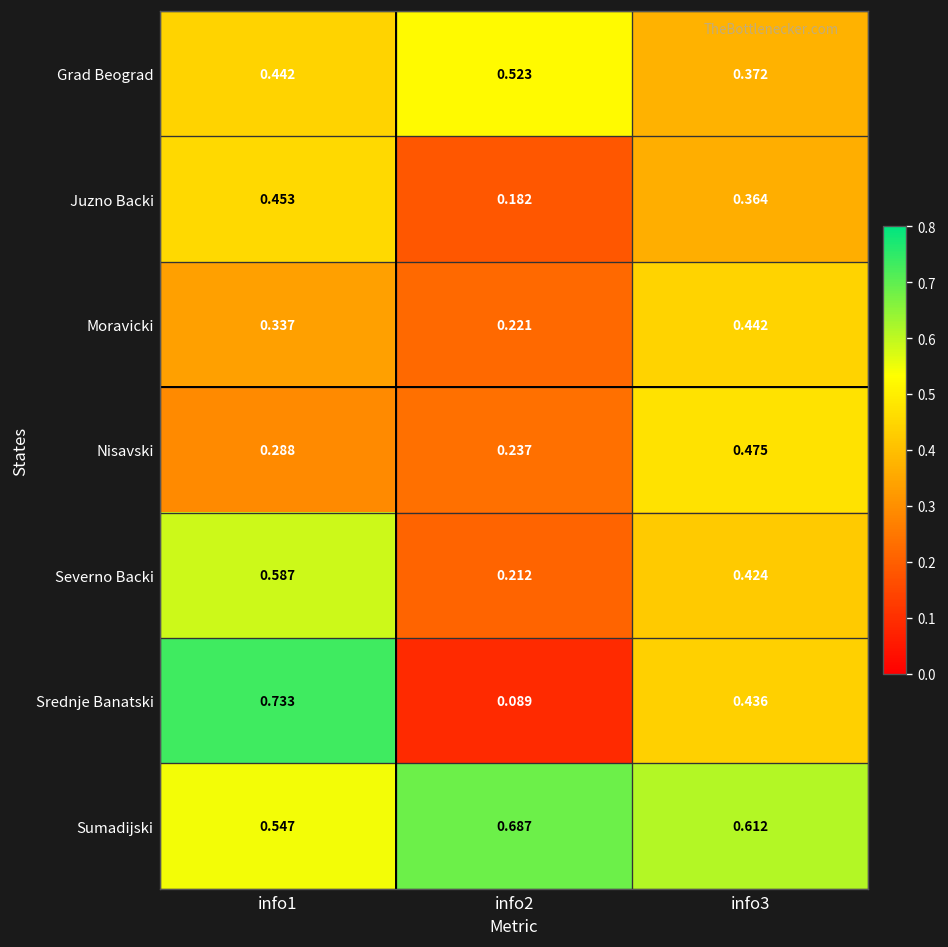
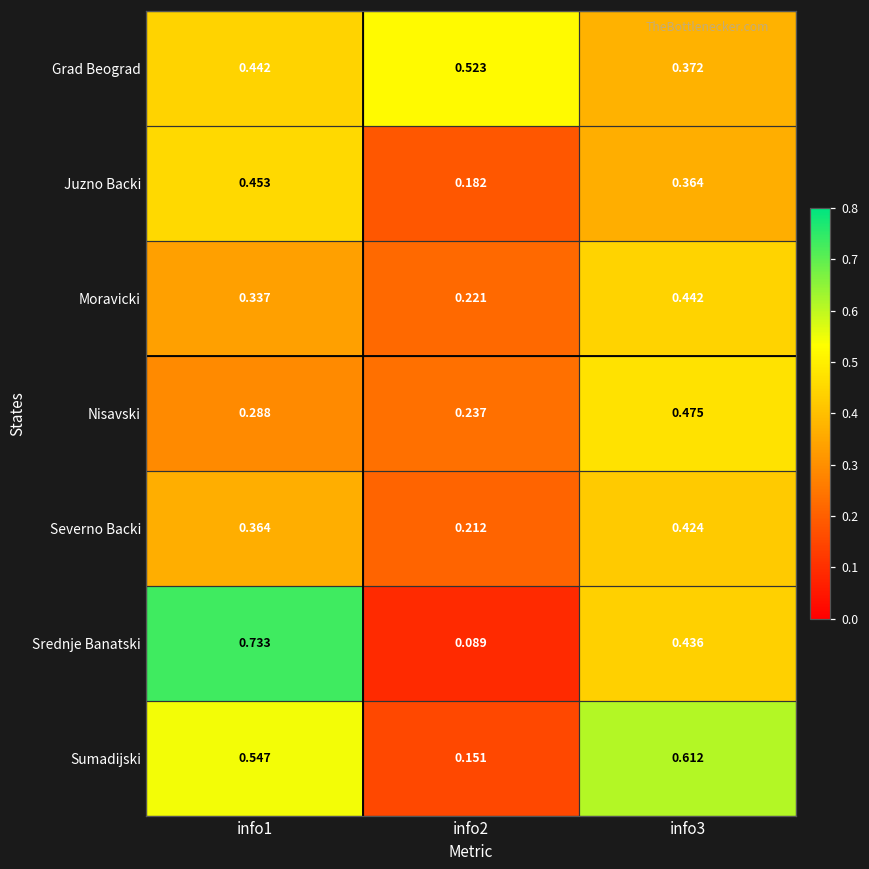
  {
    "Grad Beograd": {
      "info1": 0.442,
      "info2": 0.523,
      "info3": 0.372
    },
    "Juzno Backi": {
      "info1": 0.453,
      "info2": 0.182,
      "info3": 0.364
    },
    "Moravicki": {
      "info1": 0.337,
      "info2": 0.221,
      "info3": 0.442
    },
    "Nisavski": {
      "info1": 0.288,
      "info2": 0.237,
      "info3": 0.475
    },
    "Severno Backi": {
-     "info1": 0.587,
+     "info1": 0.364,
      "info2": 0.212,
      "info3": 0.424
    },
    "Srednje Banatski": {
      "info1": 0.733,
      "info2": 0.089,
      "info3": 0.436
    },
    "Sumadijski": {
      "info1": 0.547,
-     "info2": 0.687,
+     "info2": 0.151,
      "info3": 0.612
    }
  }
